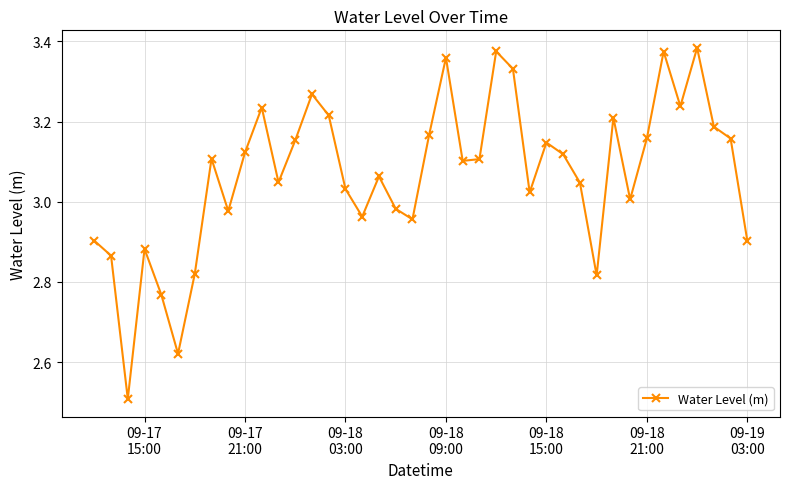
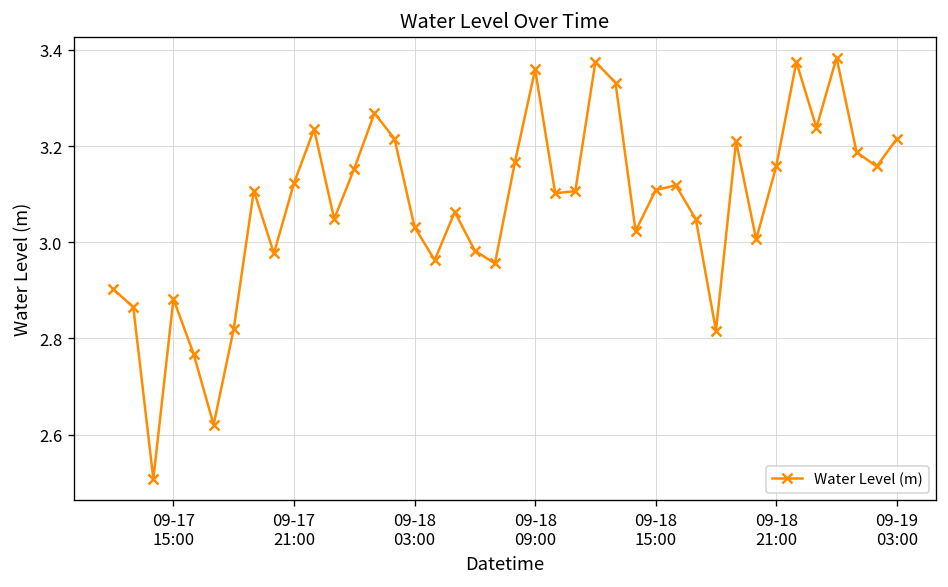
  {
    "09-17 15:00": 2.88,
    "09-17 21:00": 3.12,
    "09-18 03:00": 3.03,
    "09-18 09:00": 3.36,
-   "09-18 15:00": 3.15,
+   "09-18 15:00": 3.11,
    "09-18 21:00": 3.16,
-   "09-19 03:00": 2.90
+   "09-19 03:00": 3.22
  }
